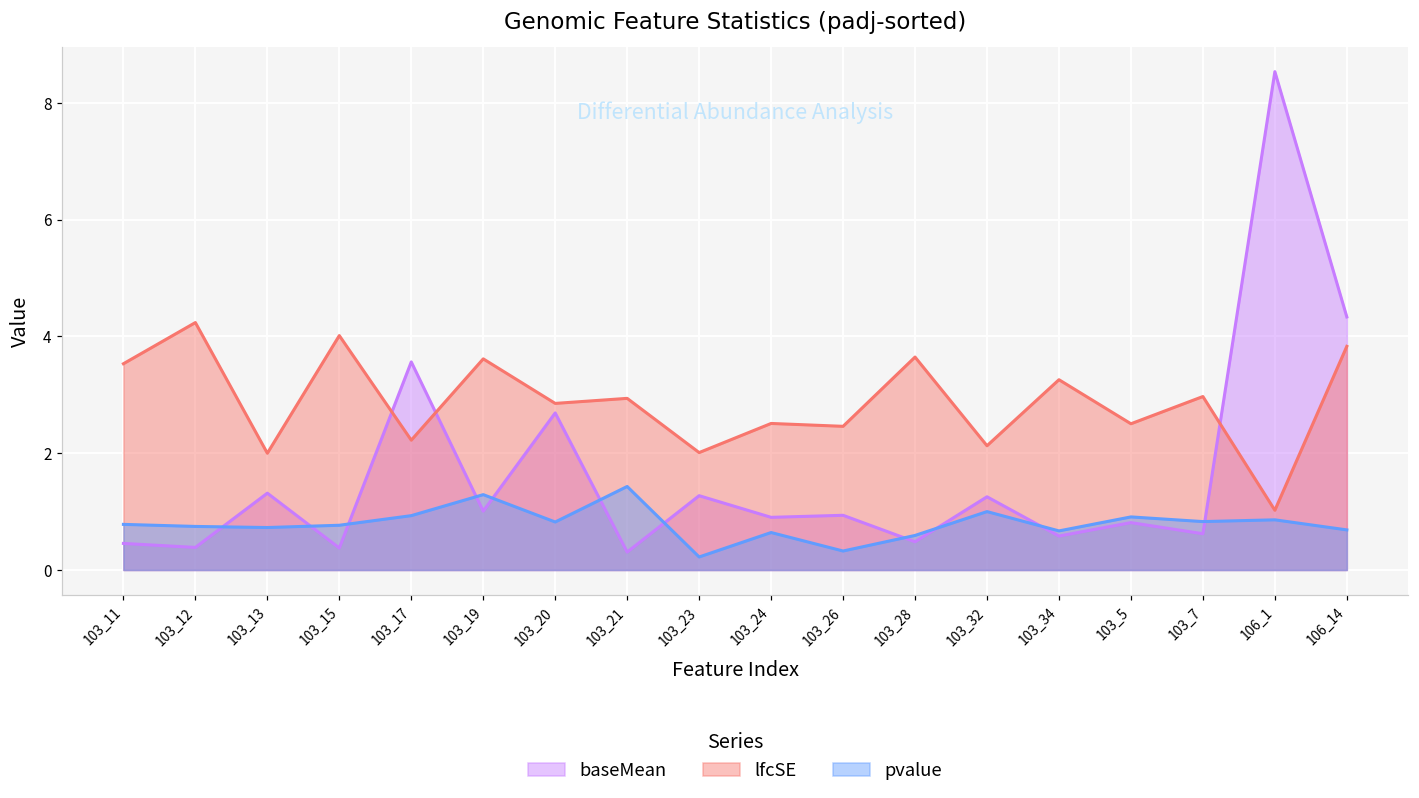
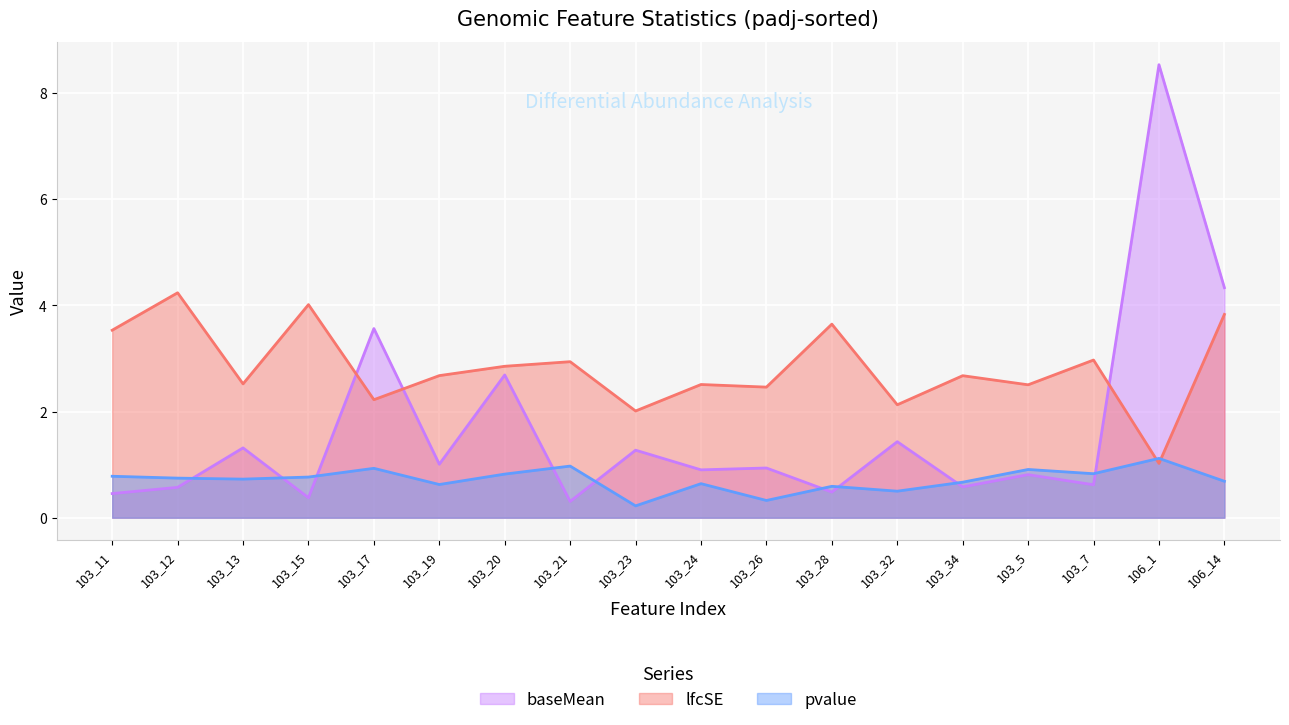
  {
    "baseMean": {
      "103_11": 0.5,
-     "103_12": 0.4,
+     "103_12": 0.6,
      "103_13": 1.3,
      "103_15": 0.4,
      "103_17": 3.6,
      "103_19": 1.0,
      "103_20": 2.7,
      "103_21": 0.3,
      "103_23": 1.3,
      "103_24": 0.9,
      "103_26": 0.9,
      "103_28": 0.5,
-     "103_32": 1.3,
+     "103_32": 1.4,
      "103_34": 0.6,
      "103_5": 0.8,
      "103_7": 0.6,
      "106_1": 8.5,
      "106_14": 4.3
    },
    "lfcSE": {
      "103_11": 3.5,
      "103_12": 4.2,
-     "103_13": 2.0,
+     "103_13": 2.5,
      "103_15": 4.0,
      "103_17": 2.2,
-     "103_19": 3.6,
+     "103_19": 2.7,
      "103_20": 2.9,
      "103_21": 2.9,
      "103_23": 2.0,
      "103_24": 2.5,
      "103_26": 2.5,
      "103_28": 3.6,
      "103_32": 2.1,
-     "103_34": 3.3,
+     "103_34": 2.7,
      "103_5": 2.5,
      "103_7": 3.0,
      "106_1": 1.0,
      "106_14": 3.8
    },
    "pvalue": {
      "103_11": 0.8,
      "103_12": 0.7,
      "103_13": 0.7,
      "103_15": 0.8,
      "103_17": 0.9,
-     "103_19": 1.3,
+     "103_19": 0.6,
      "103_20": 0.8,
-     "103_21": 1.4,
+     "103_21": 1.0,
      "103_23": 0.2,
      "103_24": 0.6,
      "103_26": 0.3,
      "103_28": 0.6,
-     "103_32": 1.0,
+     "103_32": 0.5,
      "103_34": 0.7,
      "103_5": 0.9,
      "103_7": 0.8,
-     "106_1": 0.9,
+     "106_1": 1.1,
      "106_14": 0.7
    }
  }
